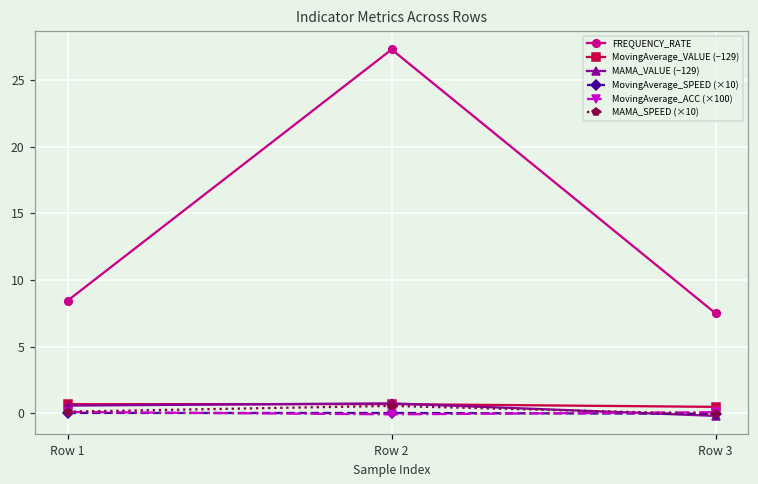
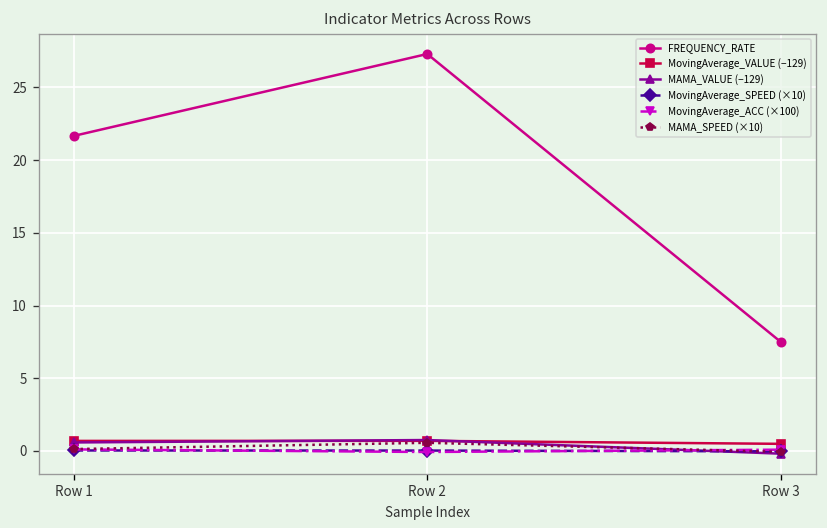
  {
    "FREQUENCY_RATE": {
-     "Row 1": 8.5,
+     "Row 1": 21.7,
      "Row 2": 27.3,
      "Row 3": 7.5
    },
    "MovingAverage_VALUE (−129)": {
      "Row 3": 0.5
    }
  }
